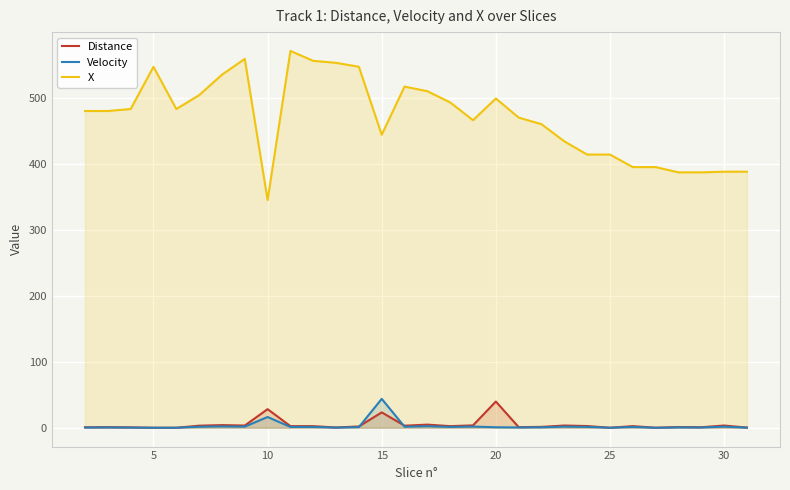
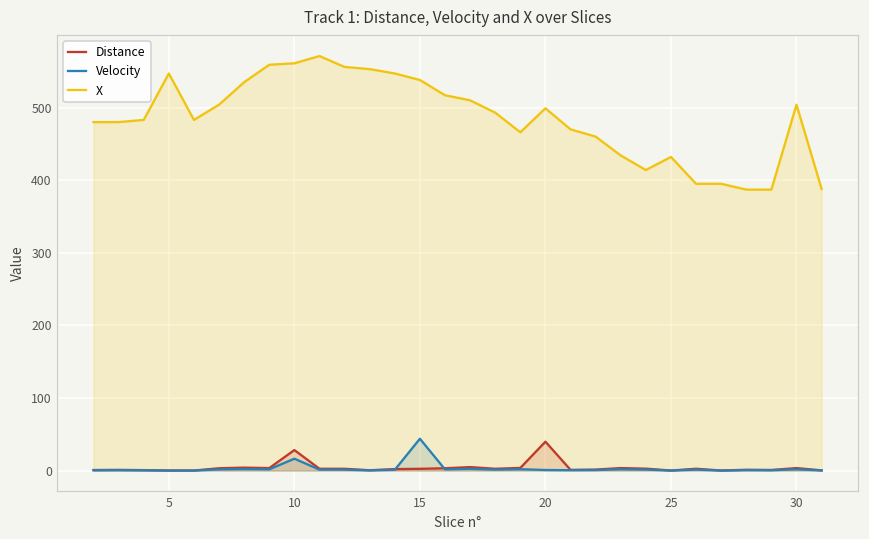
  {
    "Distance": {
      "10": 30,
-     "15": 20,
+     "15": 0,
      "20": 40
    },
    "Velocity": {
      "10": 20,
      "15": 40,
      "20": 0
    },
    "X": {
      "5": 550,
-     "10": 350,
-     "15": 440,
+     "10": 560,
+     "15": 540,
      "20": 500,
-     "25": 410,
-     "30": 390
+     "25": 430,
+     "30": 500
    }
  }
